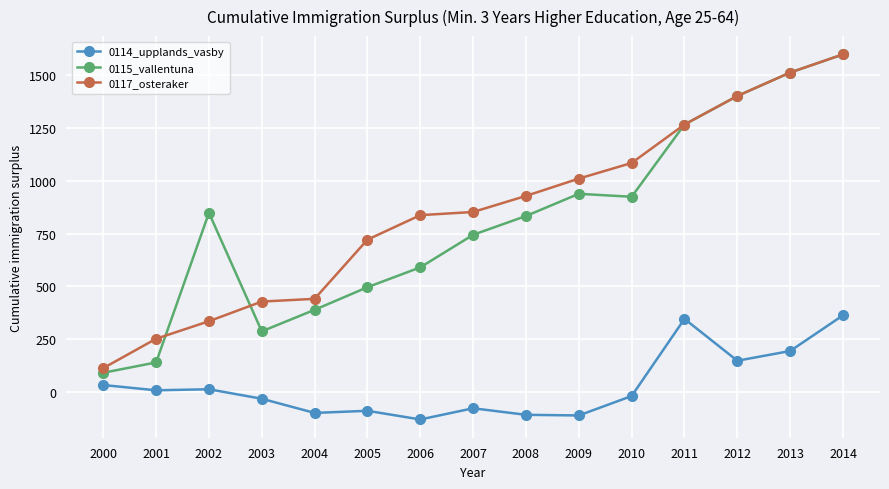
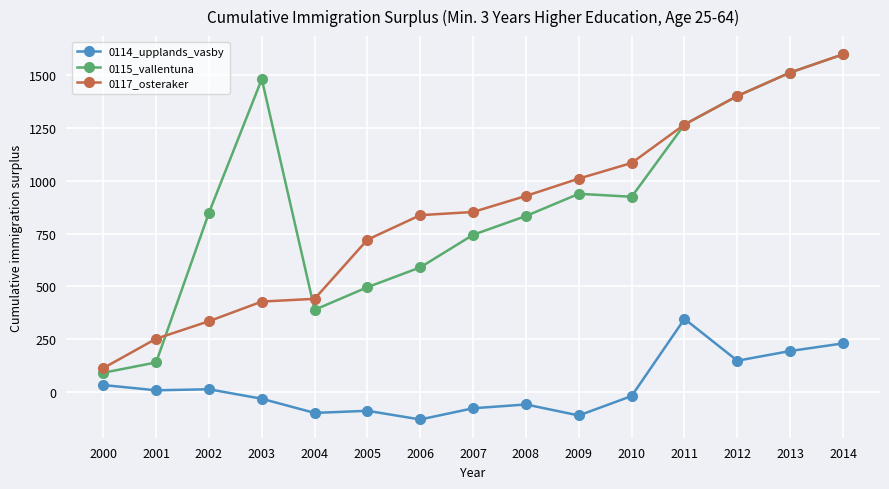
  {
    "0114_upplands_vasby": {
      "2000": 30,
      "2001": 10,
      "2002": 10,
      "2003": -30,
      "2004": -100,
      "2005": -90,
      "2006": -130,
      "2007": -80,
-     "2008": -110,
+     "2008": -60,
      "2009": -110,
      "2010": -20,
      "2011": 350,
      "2012": 150,
      "2013": 190,
-     "2014": 360
+     "2014": 230
    },
    "0115_vallentuna": {
      "2000": 90,
      "2001": 140,
      "2002": 850,
-     "2003": 290,
+     "2003": 1480,
      "2004": 390,
      "2005": 500,
      "2006": 590,
      "2007": 740,
      "2008": 830,
      "2009": 940,
      "2010": 920
    },
    "0117_osteraker": {
      "2000": 110,
      "2001": 250,
      "2002": 340,
      "2003": 430,
      "2004": 440,
      "2005": 720,
      "2006": 840,
      "2007": 850,
      "2008": 930,
      "2009": 1010,
      "2010": 1080
    }
  }
